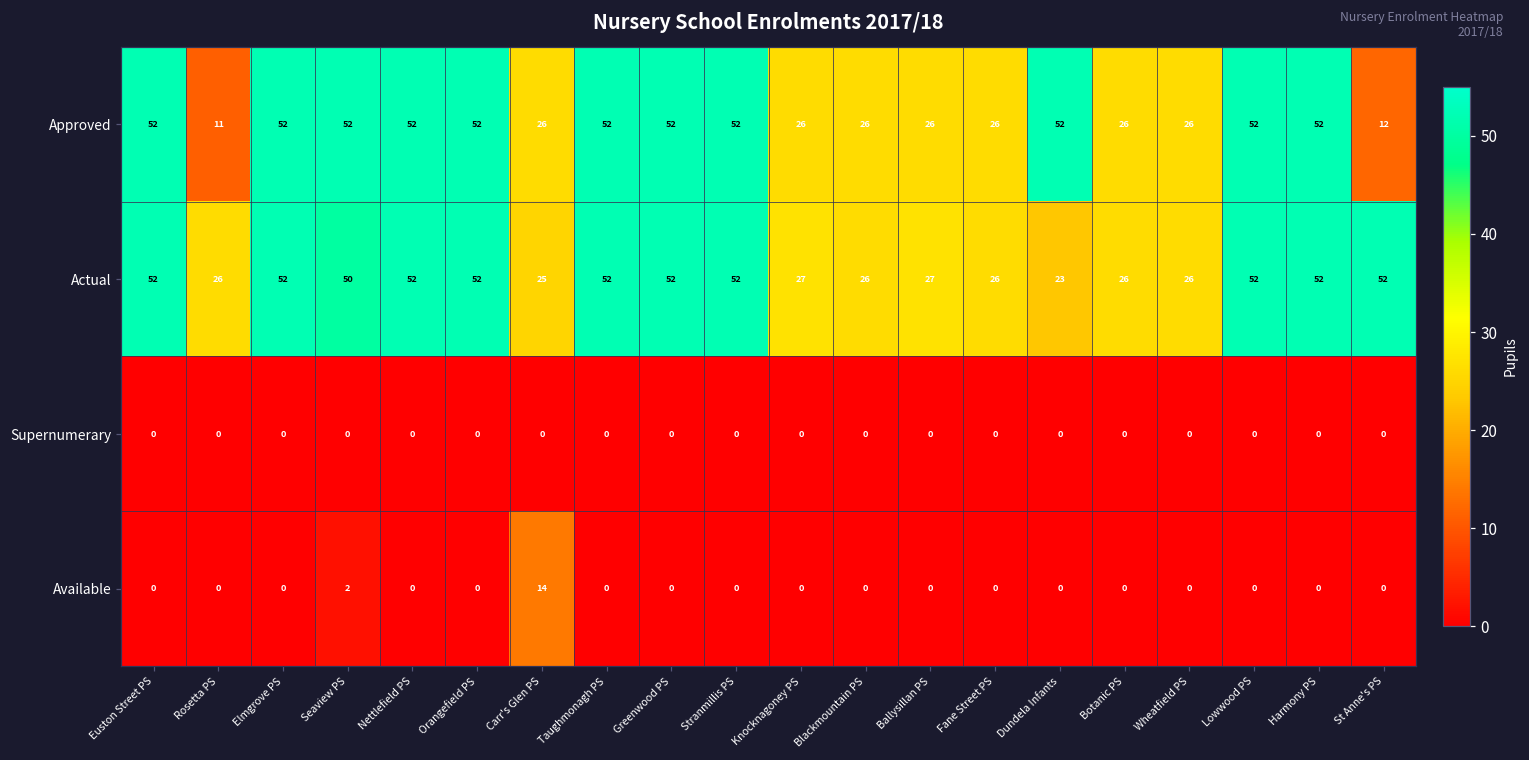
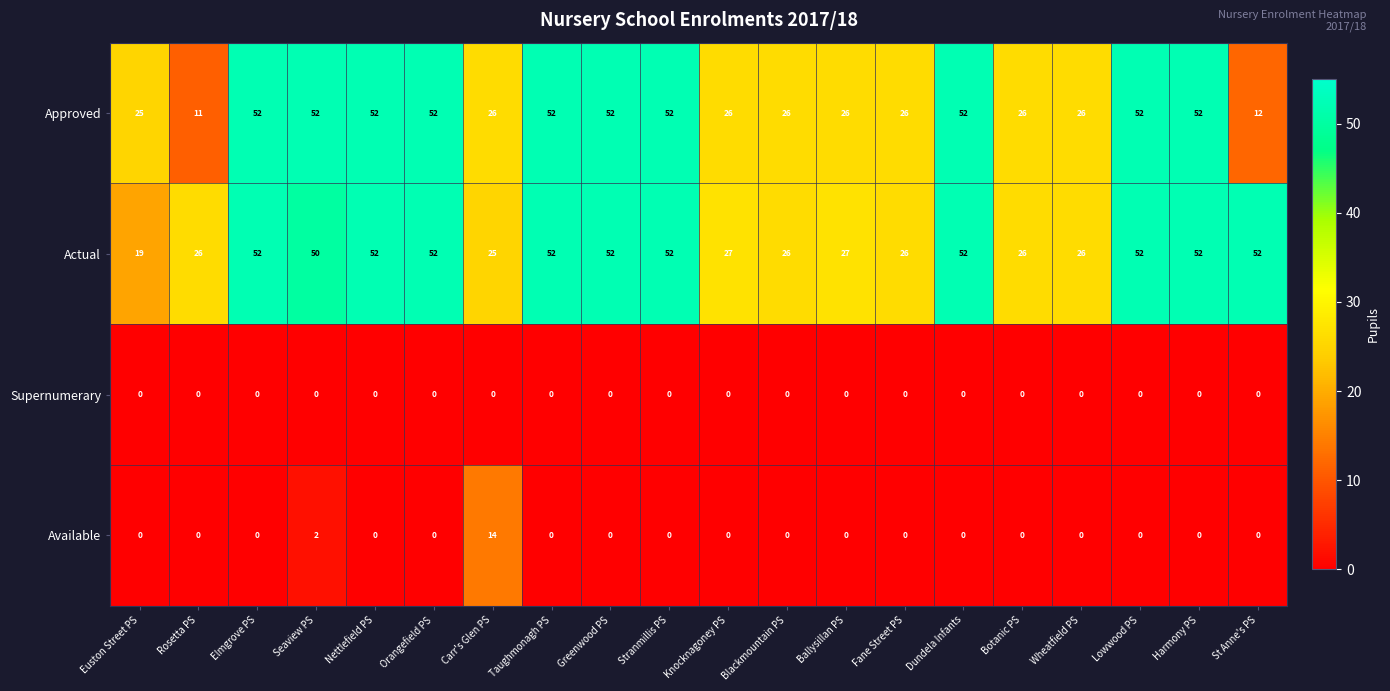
  {
    "Approved": {
-     "Euston Street PS": 52,
+     "Euston Street PS": 25,
      "Rosetta PS": 11,
      "Elmgrove PS": 52,
      "Seaview PS": 52,
      "Nettlefield PS": 52,
      "Orangefield PS": 52,
      "Carr's Glen PS": 26,
      "Taughmonagh PS": 52,
      "Greenwood PS": 52,
      "Stranmillis PS": 52,
      "Knocknagoney PS": 26,
      "Blackmountain PS": 26,
      "Ballysillan PS": 26,
      "Fane Street PS": 26,
      "Dundela Infants": 52,
      "Botanic PS": 26,
      "Wheatfield PS": 26,
      "Lowwood PS": 52,
      "Harmony PS": 52,
      "St Anne's PS": 12
    },
    "Actual": {
-     "Euston Street PS": 52,
+     "Euston Street PS": 19,
      "Rosetta PS": 26,
      "Elmgrove PS": 52,
      "Seaview PS": 50,
      "Nettlefield PS": 52,
      "Orangefield PS": 52,
      "Carr's Glen PS": 25,
      "Taughmonagh PS": 52,
      "Greenwood PS": 52,
      "Stranmillis PS": 52,
      "Knocknagoney PS": 27,
      "Blackmountain PS": 26,
      "Ballysillan PS": 27,
      "Fane Street PS": 26,
-     "Dundela Infants": 23,
+     "Dundela Infants": 52,
      "Botanic PS": 26,
      "Wheatfield PS": 26,
      "Lowwood PS": 52,
      "Harmony PS": 52,
      "St Anne's PS": 52
    },
    "Supernumerary": {
      "Euston Street PS": 0,
      "Rosetta PS": 0,
      "Elmgrove PS": 0,
      "Seaview PS": 0,
      "Nettlefield PS": 0,
      "Orangefield PS": 0,
      "Carr's Glen PS": 0,
      "Taughmonagh PS": 0,
      "Greenwood PS": 0,
      "Stranmillis PS": 0,
      "Knocknagoney PS": 0,
      "Blackmountain PS": 0,
      "Ballysillan PS": 0,
      "Fane Street PS": 0,
      "Dundela Infants": 0,
      "Botanic PS": 0,
      "Wheatfield PS": 0,
      "Lowwood PS": 0,
      "Harmony PS": 0,
      "St Anne's PS": 0
    },
    "Available": {
      "Euston Street PS": 0,
      "Rosetta PS": 0,
      "Elmgrove PS": 0,
      "Seaview PS": 2,
      "Nettlefield PS": 0,
      "Orangefield PS": 0,
      "Carr's Glen PS": 14,
      "Taughmonagh PS": 0,
      "Greenwood PS": 0,
      "Stranmillis PS": 0,
      "Knocknagoney PS": 0,
      "Blackmountain PS": 0,
      "Ballysillan PS": 0,
      "Fane Street PS": 0,
      "Dundela Infants": 0,
      "Botanic PS": 0,
      "Wheatfield PS": 0,
      "Lowwood PS": 0,
      "Harmony PS": 0,
      "St Anne's PS": 0
    }
  }
